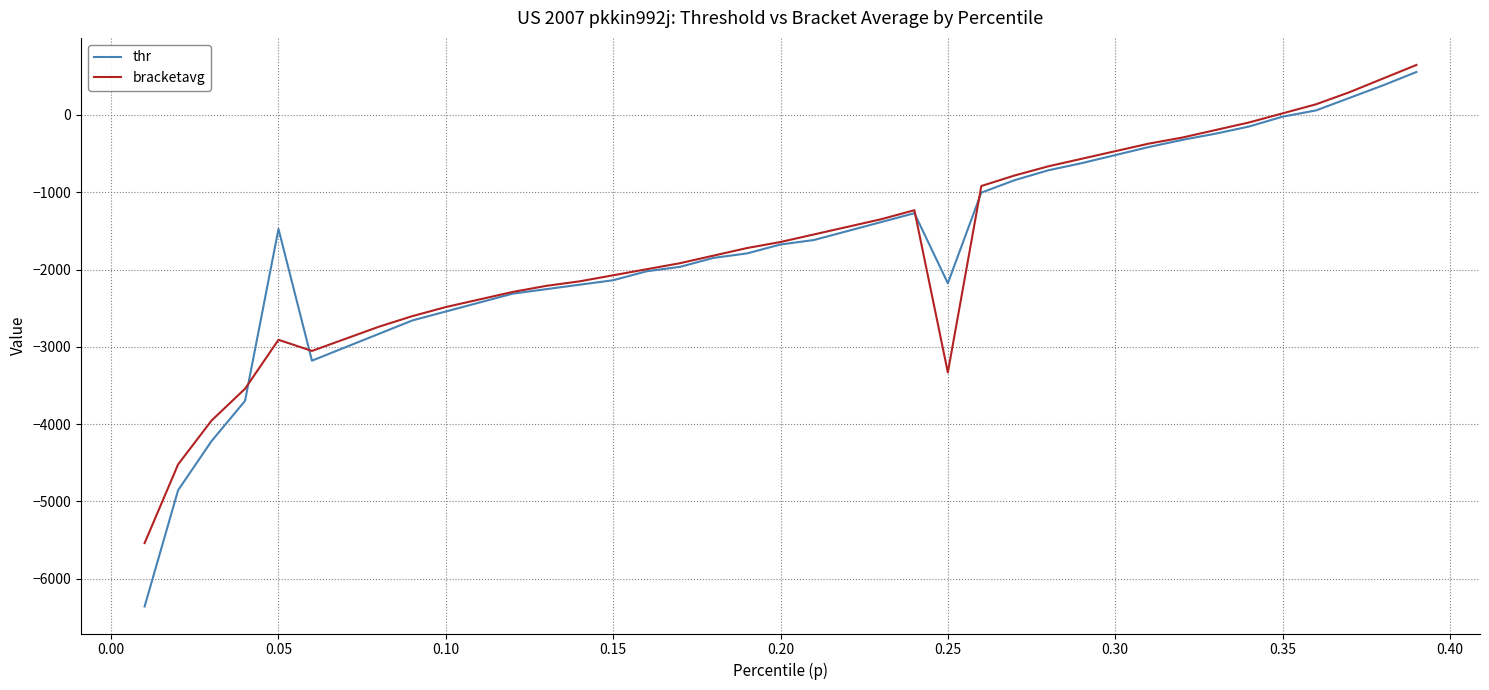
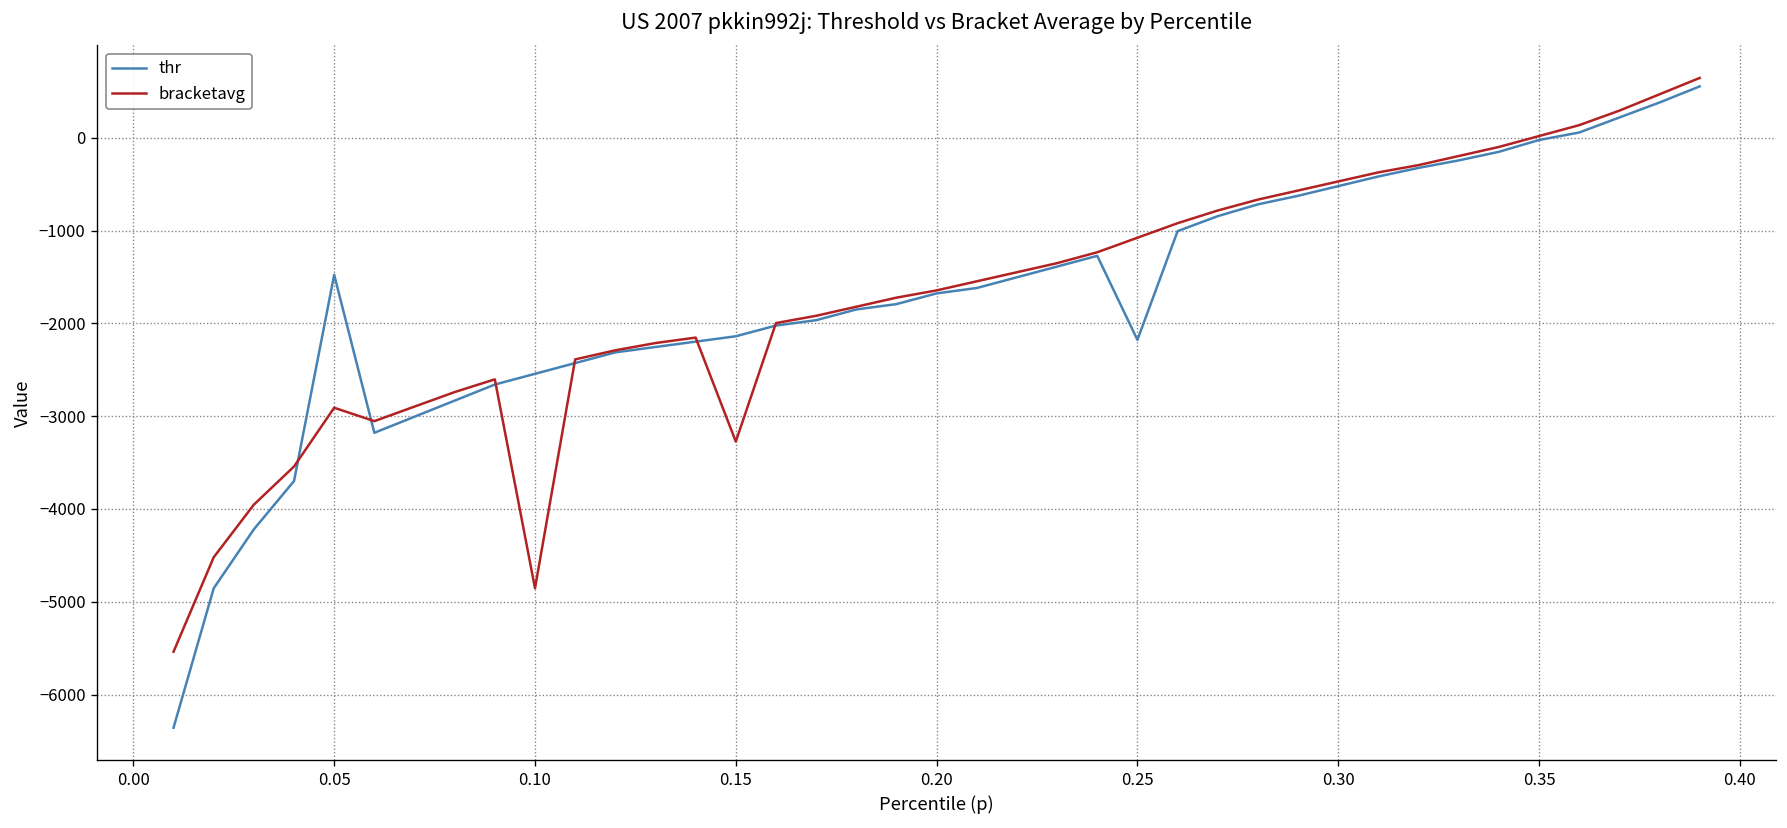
  {
    "thr": {
      "0.05": -1500,
      "0.10": -2500,
      "0.15": -2100,
      "0.25": -2200,
      "0.30": -500,
      "0.35": 0
    },
    "bracketavg": {
      "0.05": -2900,
-     "0.10": -2500,
-     "0.15": -2100,
-     "0.25": -3300,
+     "0.10": -4900,
+     "0.15": -3300,
+     "0.25": -1100,
      "0.30": -500,
      "0.35": 0
    }
  }
